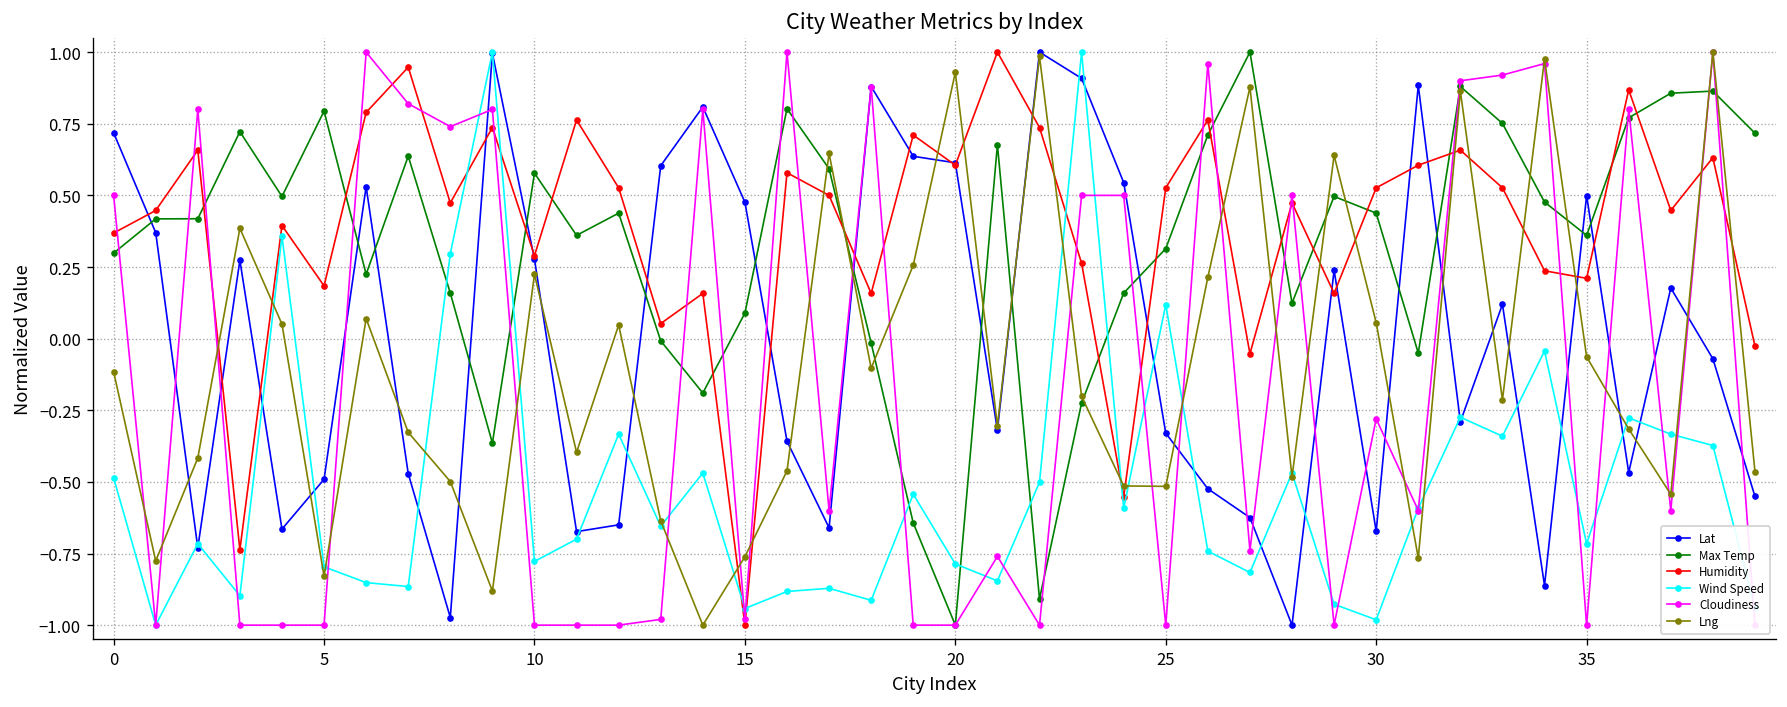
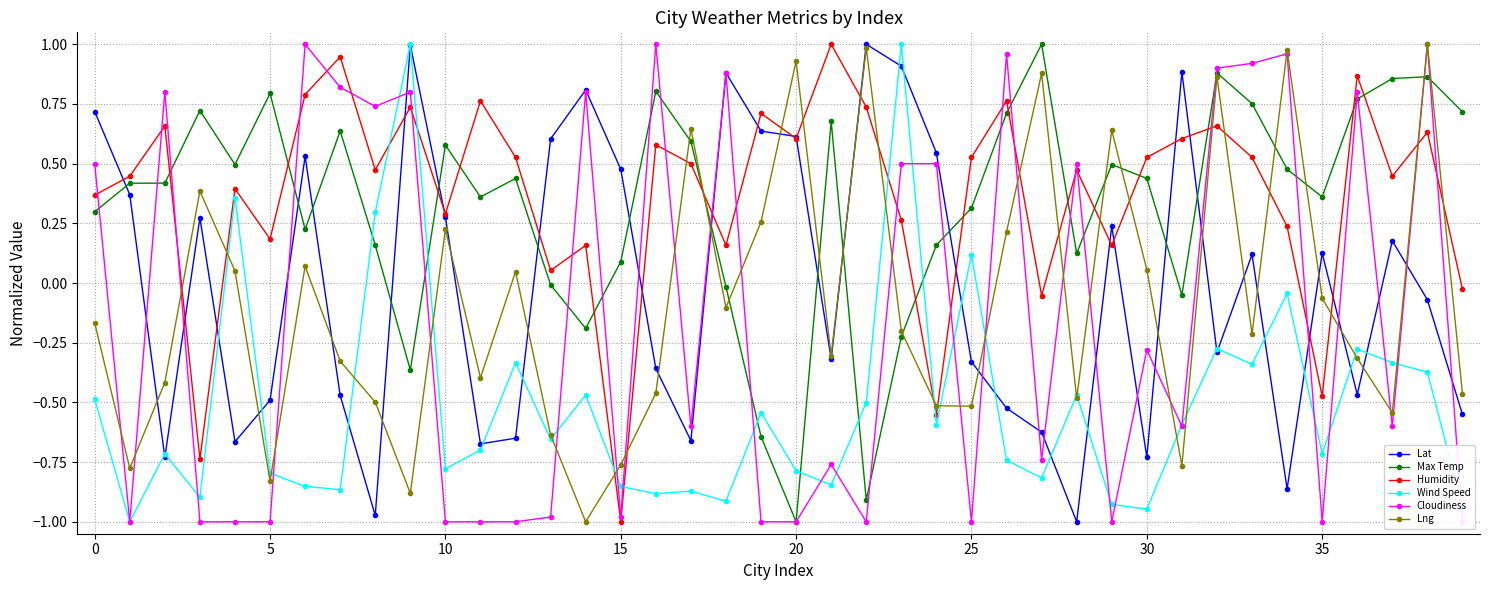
  {
    "Lat": {
      "0": 0.72,
      "5": -0.49,
      "10": 0.28,
      "15": 0.48,
      "25": -0.33,
-     "30": -0.67,
-     "35": 0.50
+     "30": -0.73,
+     "35": 0.12
    },
    "Max Temp": {
      "0": 0.30,
      "5": 0.79,
      "10": 0.58,
      "15": 0.09,
      "25": 0.31,
      "30": 0.44,
      "35": 0.36
    },
    "Humidity": {
      "0": 0.37,
      "5": 0.18,
      "10": 0.29,
      "15": -1.00,
      "25": 0.53,
      "30": 0.53,
-     "35": 0.21
+     "35": -0.47
    },
    "Wind Speed": {
      "0": -0.49,
      "5": -0.80,
      "10": -0.78,
-     "15": -0.94,
+     "15": -0.85,
      "20": -0.79,
      "25": 0.12,
-     "30": -0.98,
+     "30": -0.95,
      "35": -0.72
    },
    "Cloudiness": {
      "0": 0.50,
      "5": -1.00,
      "10": -1.00,
      "15": -0.98,
      "25": -1.00,
      "30": -0.28,
      "35": -1.00
    },
    "Lng": {
-     "0": -0.12,
+     "0": -0.17,
      "5": -0.83,
      "10": 0.22,
      "15": -0.76,
      "20": 0.93,
      "25": -0.52,
      "30": 0.06,
      "35": -0.06
    }
  }
